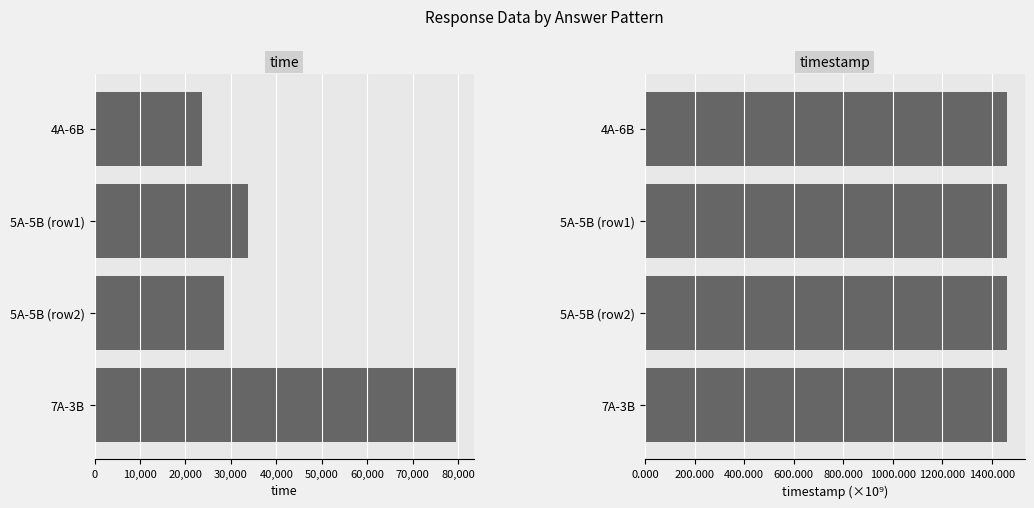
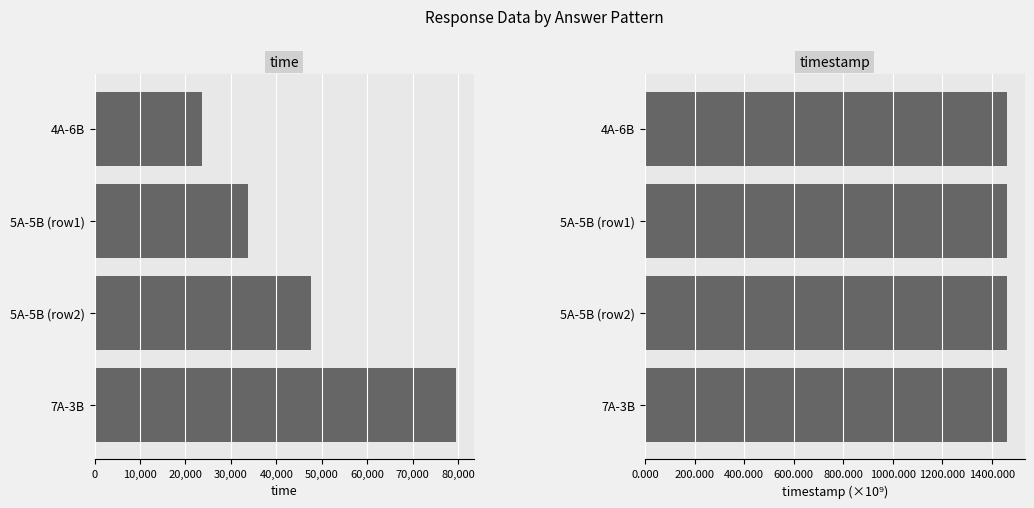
  {
    "time": {
      "4A-6B": "24,000",
      "5A-5B (row1)": "34,000",
-     "5A-5B (row2)": "29,000",
+     "5A-5B (row2)": "48,000",
      "7A-3B": "80,000"
    },
    "timestamp": {
      "4A-6B": "1460",
      "5A-5B (row1)": "1460",
      "5A-5B (row2)": "1460",
      "7A-3B": "1460"
    }
  }
